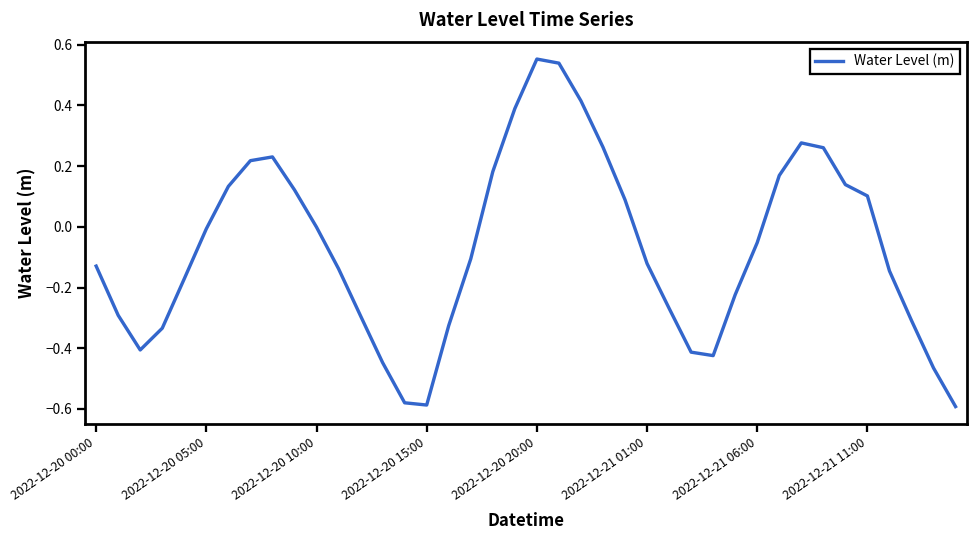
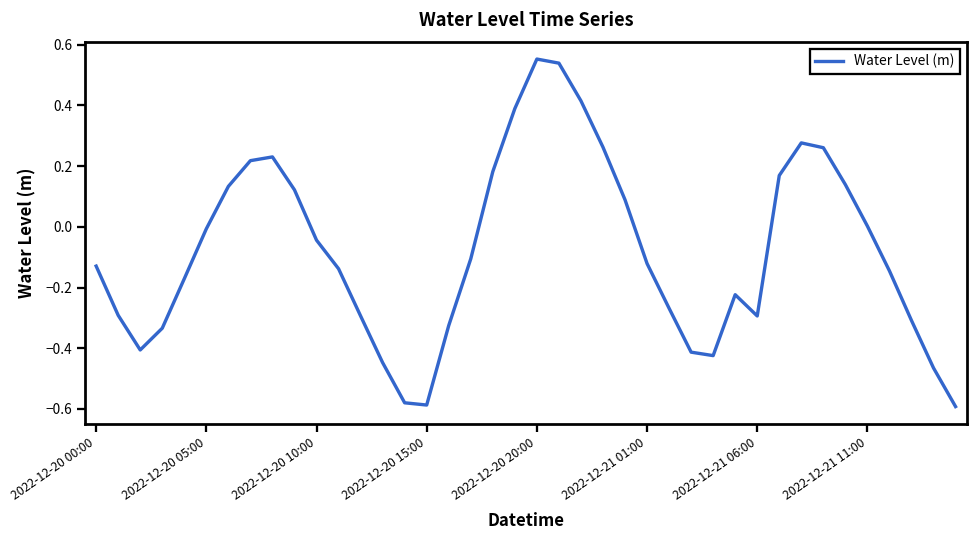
  {
    "2022-12-20 00:00": -0.13,
    "2022-12-20 05:00": -0.01,
-   "2022-12-20 10:00": 0.00,
+   "2022-12-20 10:00": -0.04,
    "2022-12-20 15:00": -0.59,
    "2022-12-20 20:00": 0.55,
    "2022-12-21 01:00": -0.12,
-   "2022-12-21 06:00": -0.05,
-   "2022-12-21 11:00": 0.10
+   "2022-12-21 06:00": -0.29,
+   "2022-12-21 11:00": 0.00
  }
